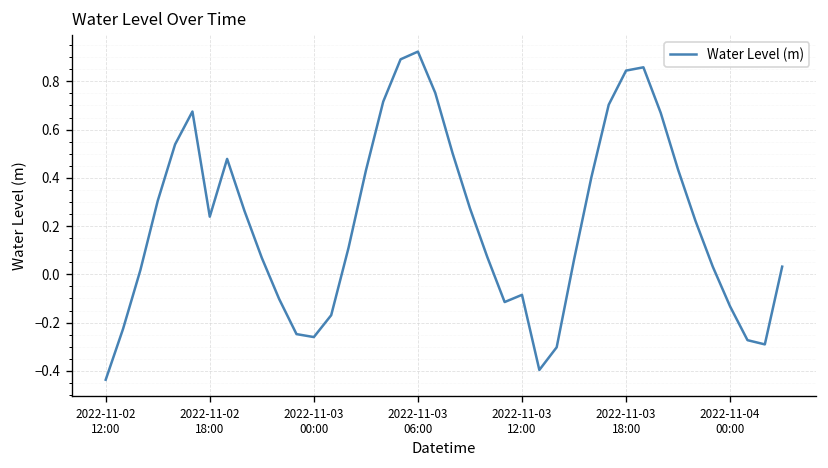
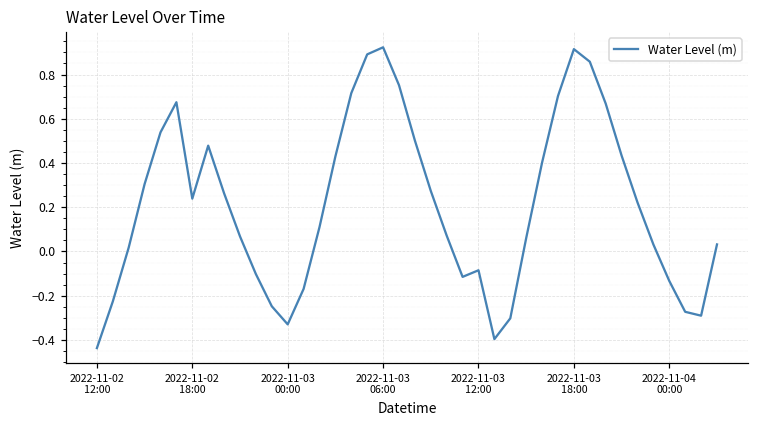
  {
    "2022-11-02 12:00": -0.44,
    "2022-11-02 18:00": 0.24,
-   "2022-11-03 00:00": -0.26,
+   "2022-11-03 00:00": -0.33,
    "2022-11-03 06:00": 0.92,
    "2022-11-03 12:00": -0.08,
-   "2022-11-03 18:00": 0.84,
+   "2022-11-03 18:00": 0.91,
    "2022-11-04 00:00": -0.13
  }
